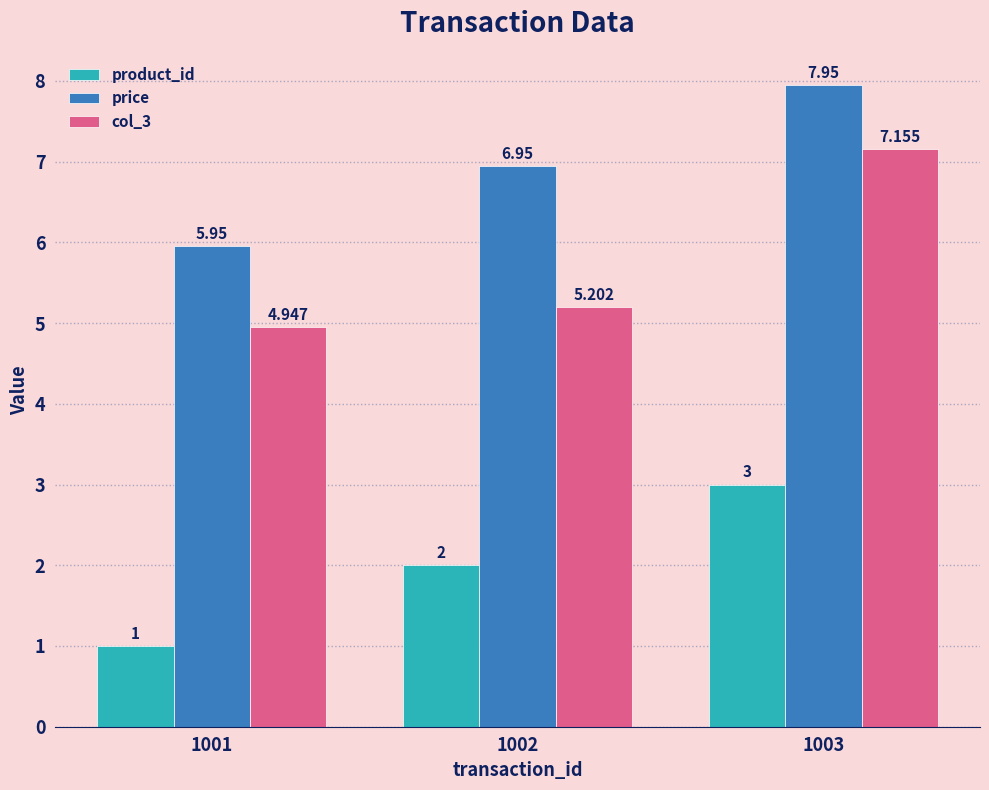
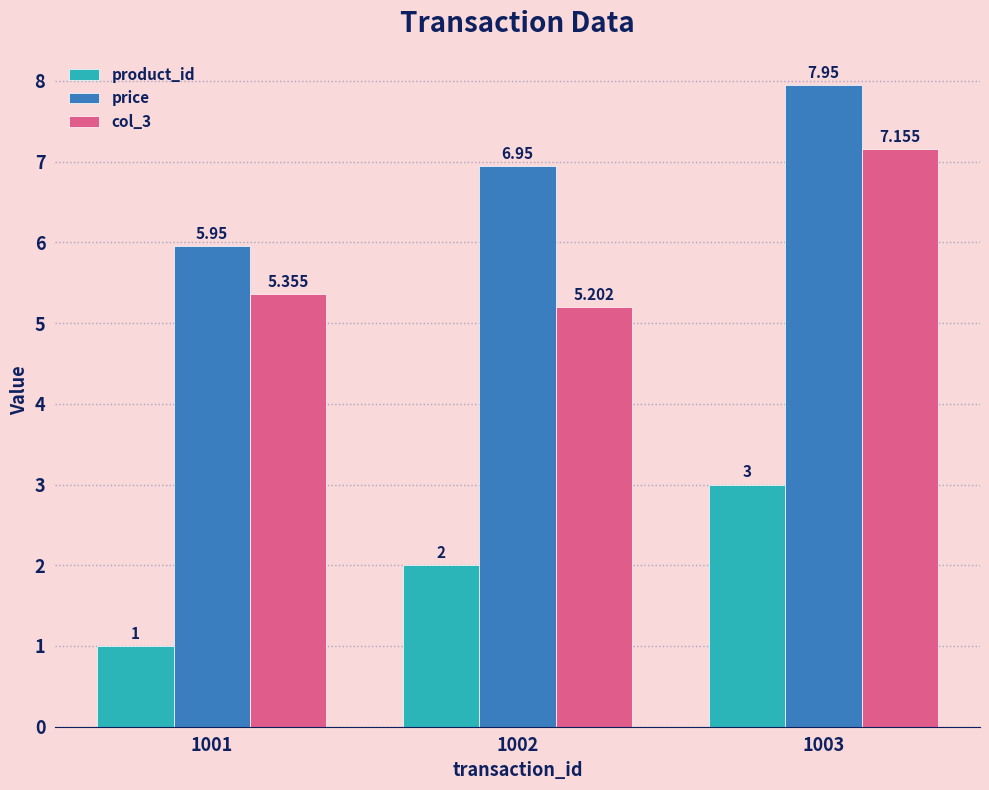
  {
    "col_3": {
-     "1001": 4.947,
+     "1001": 5.355,
      "1002": 5.202,
      "1003": 7.155
    }
  }
